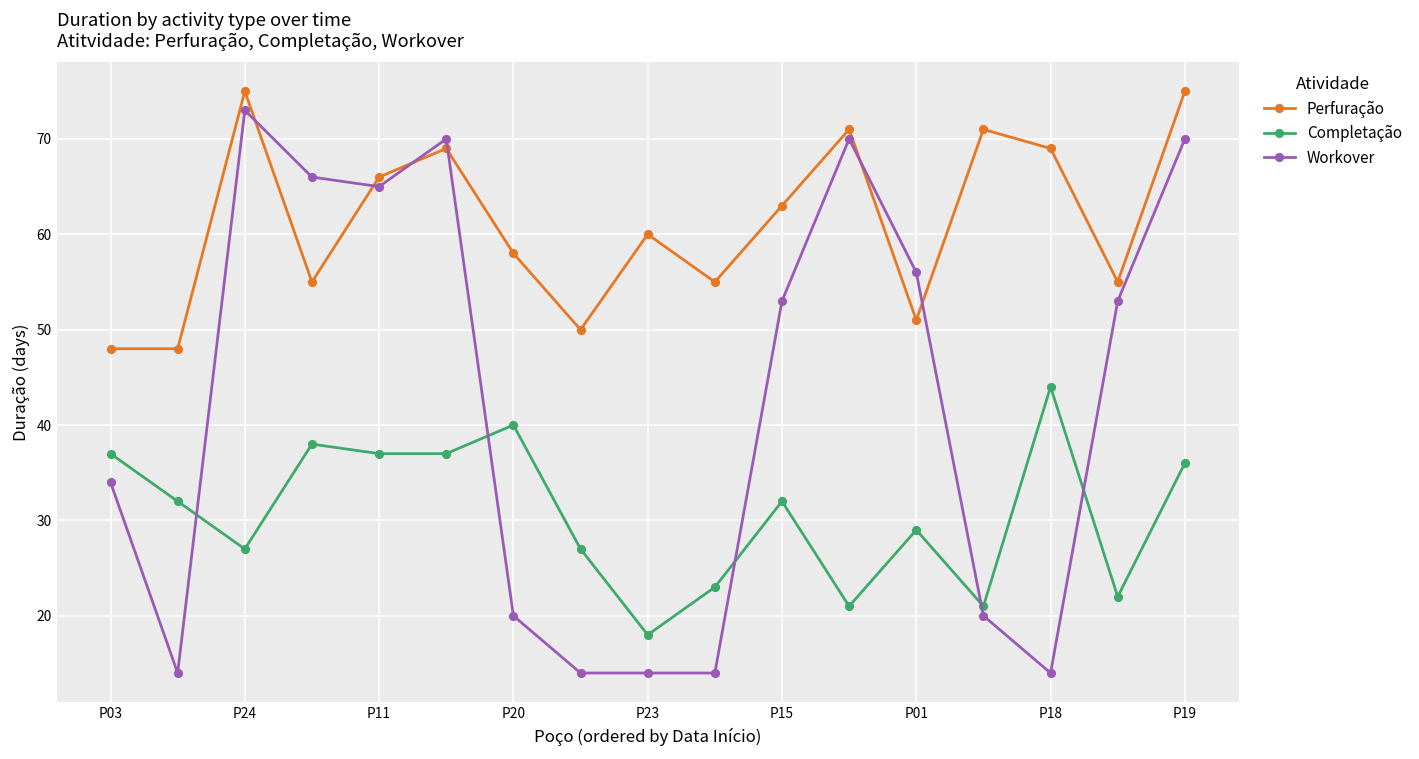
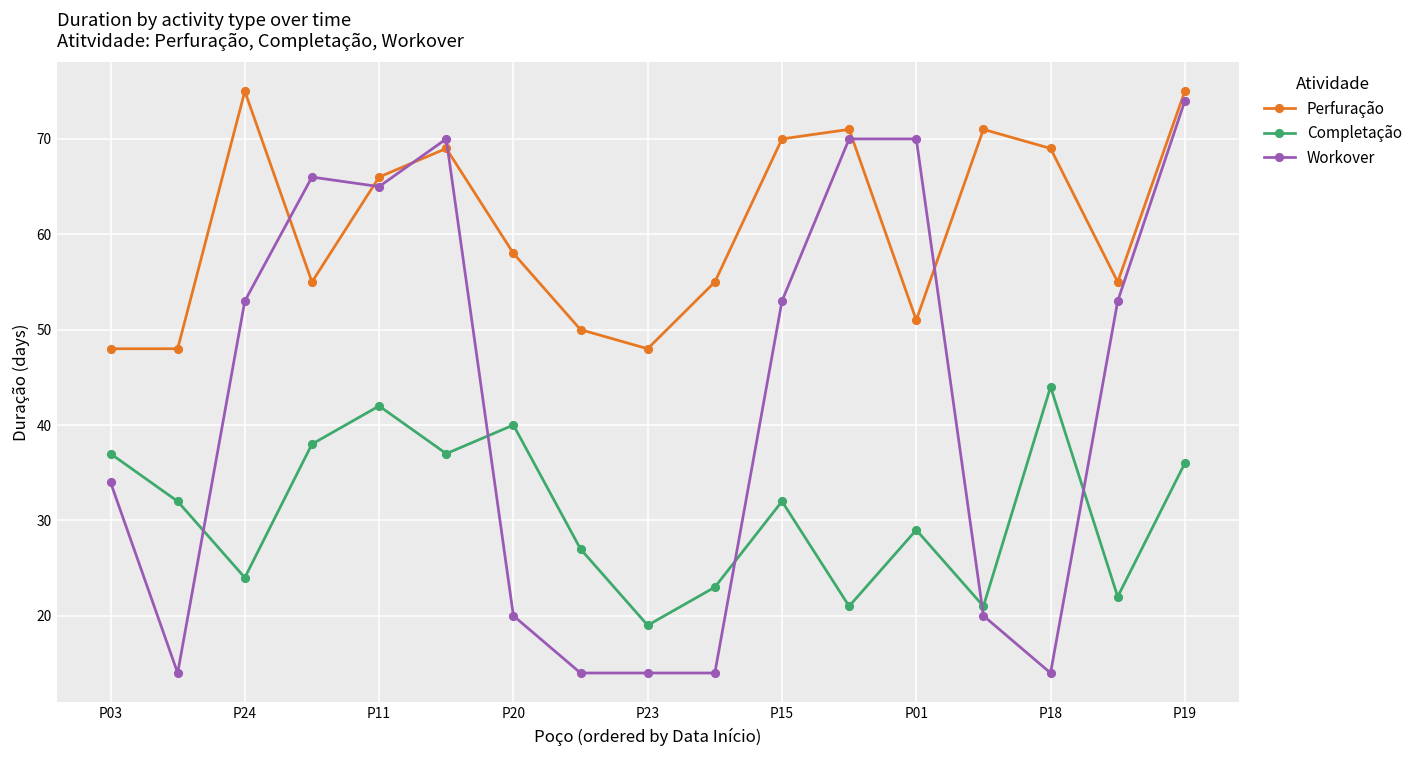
  {
    "Perfuração": {
      "P03": 48,
      "P24": 75,
      "P11": 66,
      "P20": 58,
-     "P23": 60,
-     "P15": 63,
+     "P23": 48,
+     "P15": 70,
      "P01": 51,
      "P18": 69,
      "P19": 75
    },
    "Completação": {
      "P03": 37,
-     "P24": 27,
-     "P11": 37,
+     "P24": 24,
+     "P11": 42,
      "P20": 40,
-     "P23": 18,
+     "P23": 19,
      "P15": 32,
      "P01": 29,
      "P18": 44,
      "P19": 36
    },
    "Workover": {
      "P03": 34,
-     "P24": 73,
+     "P24": 53,
      "P11": 65,
      "P20": 20,
      "P23": 14,
      "P15": 53,
-     "P01": 56,
+     "P01": 70,
      "P18": 14,
-     "P19": 70
+     "P19": 74
    }
  }
